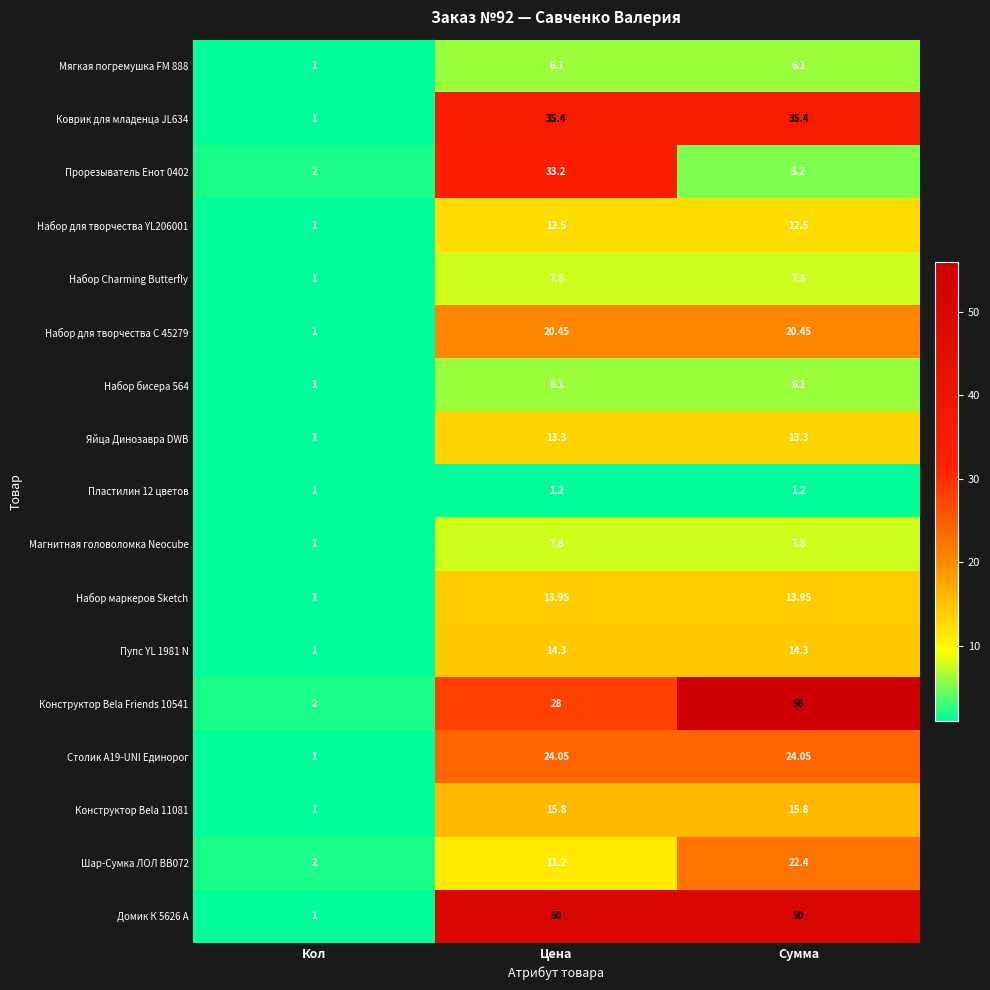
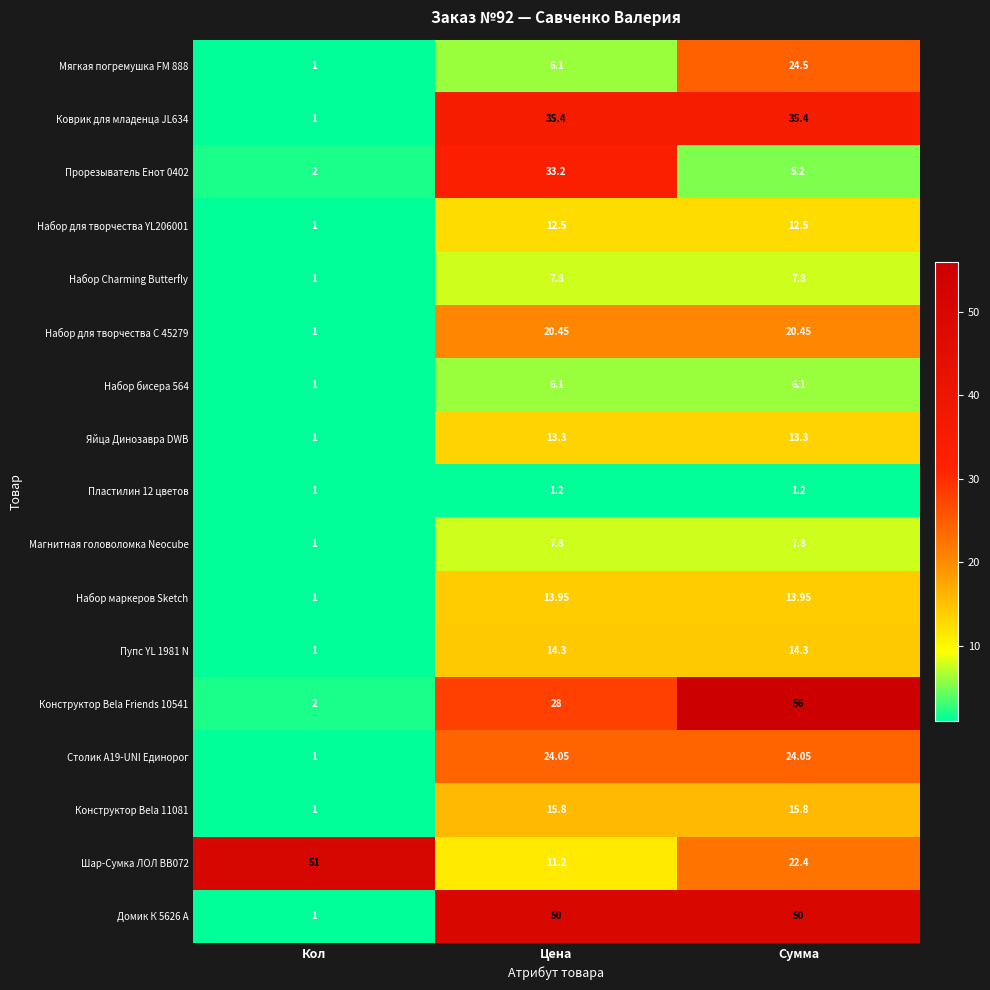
  {
    "Мягкая погремушка FM 888": {
      "Кол": 1,
      "Цена": 6.1,
-     "Сумма": 6.1
+     "Сумма": 24.5
    },
    "Коврик для младенца JL634": {
      "Кол": 1,
      "Цена": 35.4,
      "Сумма": 35.4
    },
    "Прорезыватель Енот 0402": {
      "Кол": 2,
      "Цена": 33.2,
      "Сумма": 5.2
    },
    "Набор для творчества YL206001": {
      "Кол": 1,
      "Цена": 12.5,
      "Сумма": 12.5
    },
    "Набор Charming Butterfly": {
      "Кол": 1,
      "Цена": 7.8,
      "Сумма": 7.8
    },
    "Набор для творчества C 45279": {
      "Кол": 1,
      "Цена": 20.45,
      "Сумма": 20.45
    },
    "Набор бисера 564": {
      "Кол": 1,
      "Цена": 6.1,
      "Сумма": 6.1
    },
    "Яйца Динозавра DWB": {
      "Кол": 1,
      "Цена": 13.3,
      "Сумма": 13.3
    },
    "Пластилин 12 цветов": {
      "Кол": 1,
      "Цена": 1.2,
      "Сумма": 1.2
    },
    "Магнитная головоломка Neocube": {
      "Кол": 1,
      "Цена": 7.8,
      "Сумма": 7.8
    },
    "Набор маркеров Sketch": {
      "Кол": 1,
      "Цена": 13.95,
      "Сумма": 13.95
    },
    "Пупс YL 1981 N": {
      "Кол": 1,
      "Цена": 14.3,
      "Сумма": 14.3
    },
    "Конструктор Bela Friends 10541": {
      "Кол": 2,
      "Цена": 28,
      "Сумма": 56
    },
    "Столик A19-UNI Единорог": {
      "Кол": 1,
      "Цена": 24.05,
      "Сумма": 24.05
    },
    "Конструктор Bela 11081": {
      "Кол": 1,
      "Цена": 15.8,
      "Сумма": 15.8
    },
    "Шар-Сумка ЛОЛ BB072": {
-     "Кол": 2,
+     "Кол": 51,
      "Цена": 11.2,
      "Сумма": 22.4
    },
    "Домик К 5626 A": {
      "Кол": 1,
      "Цена": 50,
      "Сумма": 50
    }
  }
